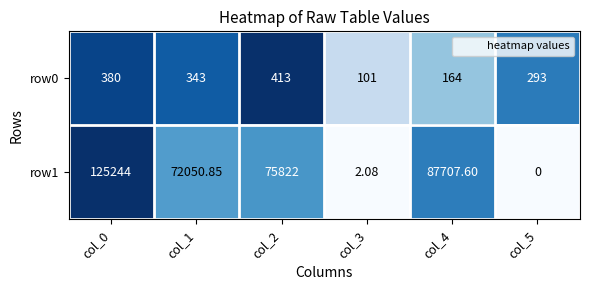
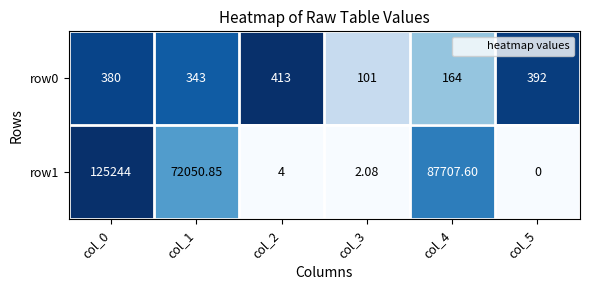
  {
    "row0": {
      "col_0": 380,
      "col_1": 343,
      "col_2": 413,
      "col_3": 101,
      "col_4": 164,
-     "col_5": 293
+     "col_5": 392
    },
    "row1": {
      "col_0": 125244,
      "col_1": 72050.85,
-     "col_2": 75822,
+     "col_2": 4,
      "col_3": 2.08,
      "col_4": 87707.60,
      "col_5": 0
    }
  }
